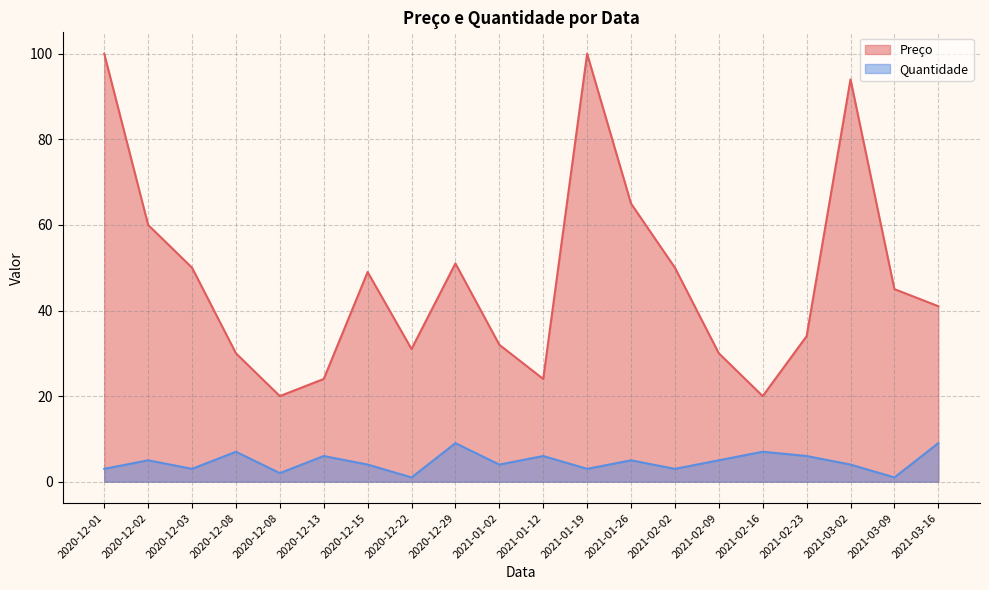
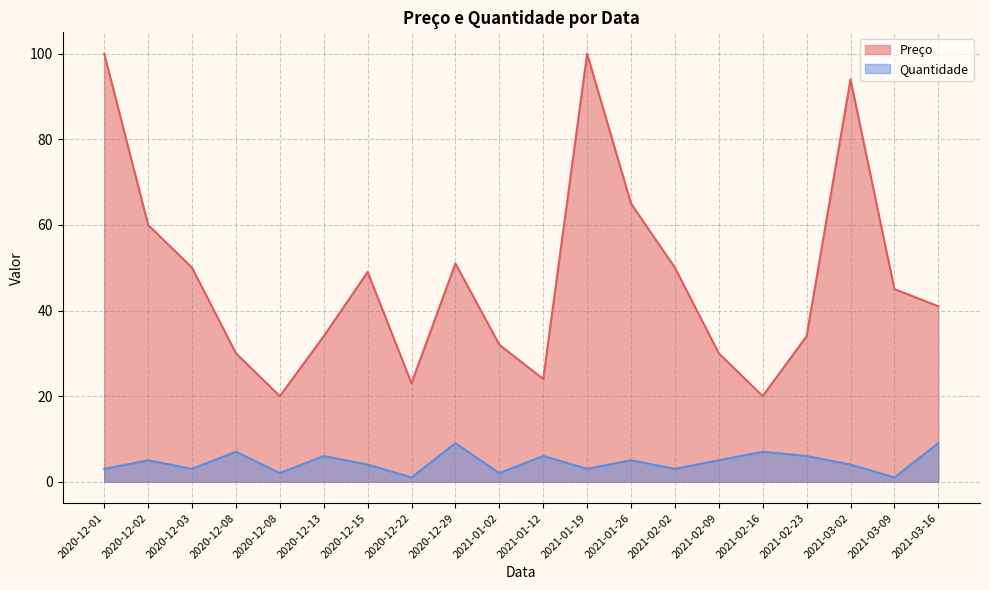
  {
    "Preço": {
      "2020-12-01": 100,
      "2020-12-02": 60,
      "2020-12-03": 50,
-     "2020-12-13": 24,
+     "2020-12-13": 34,
      "2020-12-15": 49,
-     "2020-12-22": 31,
+     "2020-12-22": 23,
      "2020-12-29": 51,
      "2021-01-02": 32,
      "2021-01-12": 24,
      "2021-01-19": 100,
      "2021-01-26": 65,
      "2021-02-02": 50,
      "2021-02-09": 30,
      "2021-02-16": 20,
      "2021-02-23": 34,
      "2021-03-02": 94,
      "2021-03-09": 45,
      "2021-03-16": 41
    },
    "Quantidade": {
      "2020-12-01": 3,
      "2020-12-02": 5,
      "2020-12-03": 3,
      "2020-12-13": 6,
      "2020-12-15": 4,
      "2020-12-22": 1,
      "2020-12-29": 9,
-     "2021-01-02": 4,
+     "2021-01-02": 2,
      "2021-01-12": 6,
      "2021-01-19": 3,
      "2021-01-26": 5,
      "2021-02-02": 3,
      "2021-02-09": 5,
      "2021-02-16": 7,
      "2021-02-23": 6,
      "2021-03-02": 4,
      "2021-03-09": 1,
      "2021-03-16": 9
    }
  }
